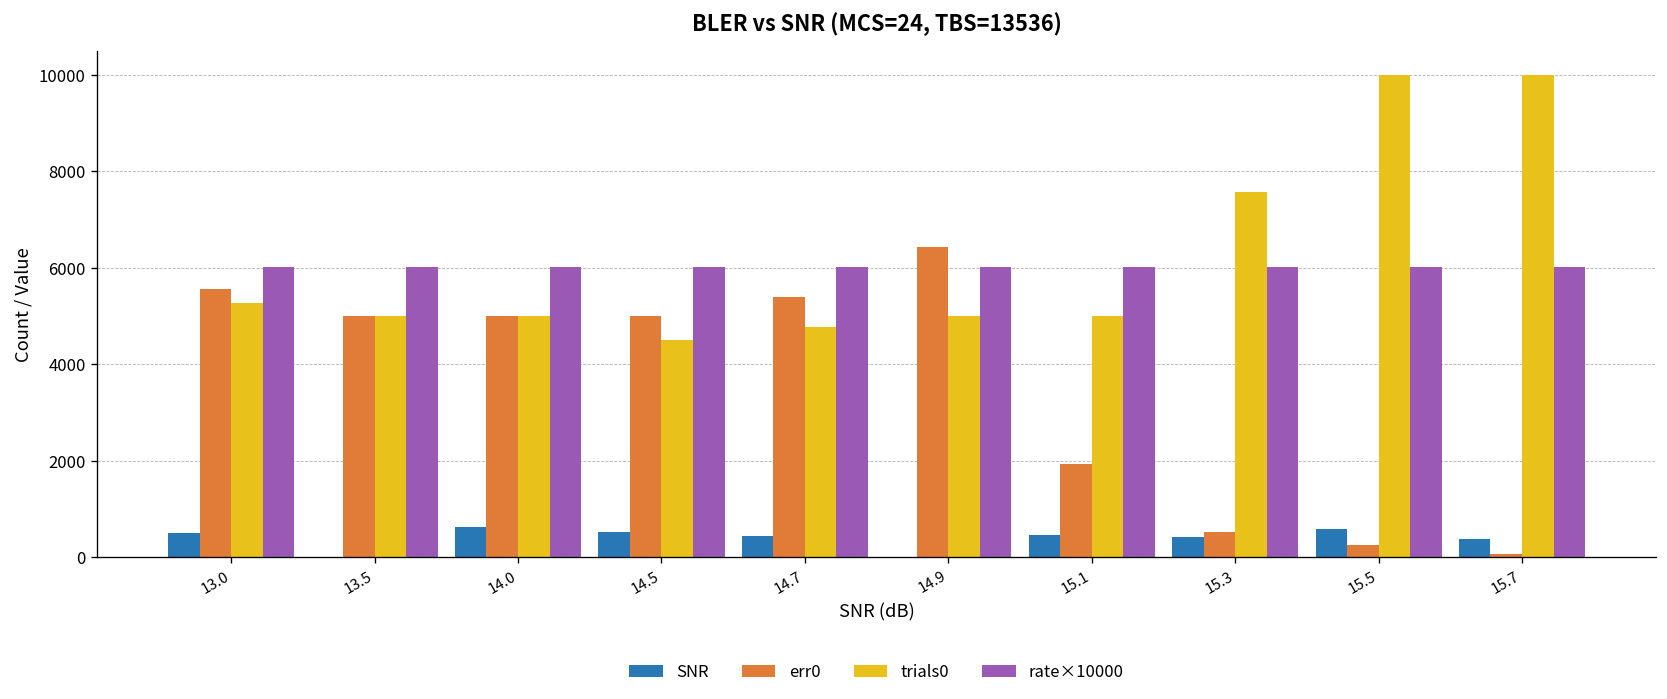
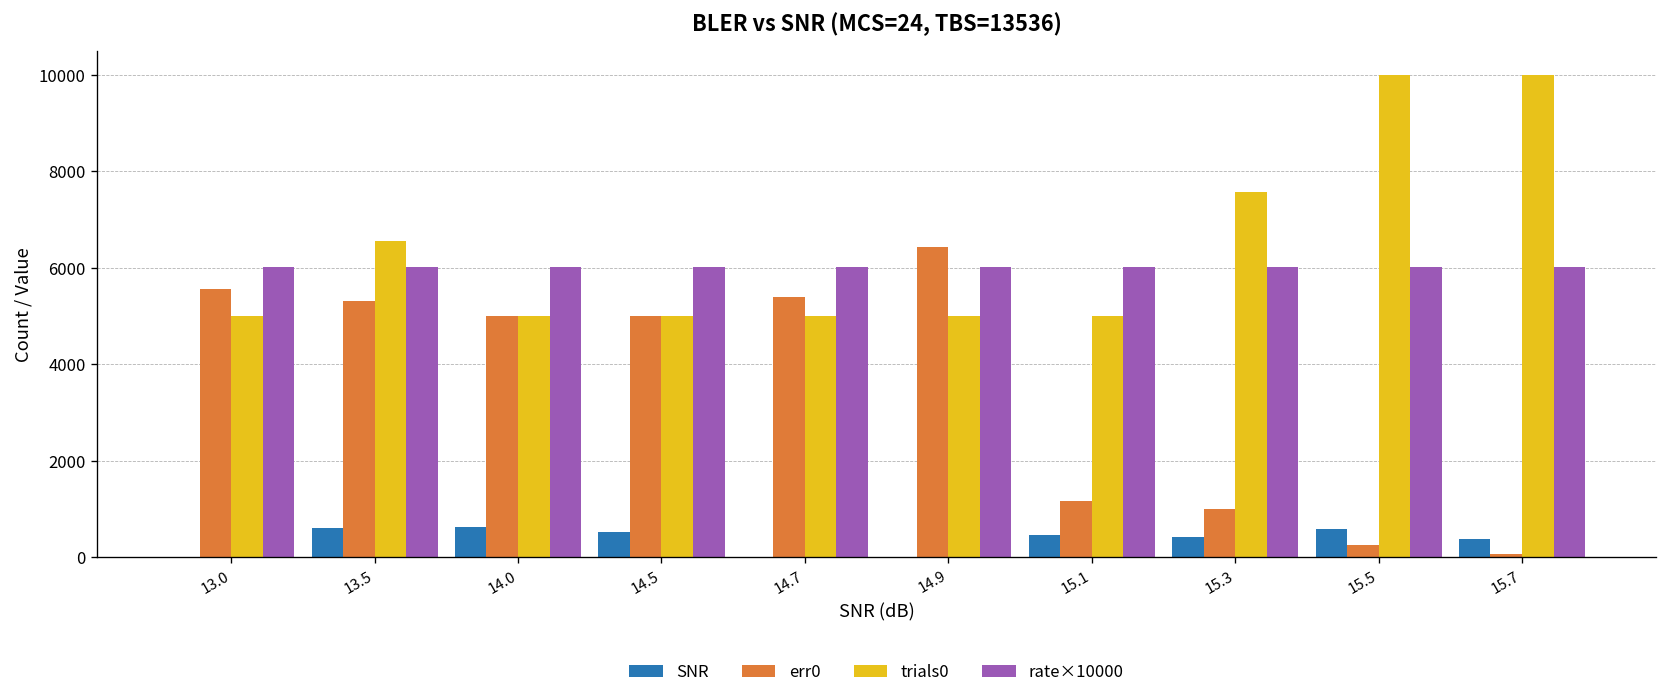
  {
    "SNR": {
-     "13.0": 500,
-     "13.5": 0,
+     "13.0": 0,
+     "13.5": 600,
      "14.0": 600,
      "14.5": 500,
-     "14.7": 400,
+     "14.7": 0,
      "15.1": 500,
      "15.3": 400,
      "15.5": 600,
      "15.7": 400
    },
    "err0": {
      "13.0": 5600,
-     "13.5": 5000,
+     "13.5": 5300,
      "14.0": 5000,
      "14.5": 5000,
      "14.7": 5400,
      "14.9": 6400,
-     "15.1": 1900,
-     "15.3": 500,
+     "15.1": 1200,
+     "15.3": 1000,
      "15.5": 300,
      "15.7": 100
    },
    "trials0": {
-     "13.0": 5300,
-     "13.5": 5000,
+     "13.0": 5000,
+     "13.5": 6500,
      "14.0": 5000,
-     "14.5": 4500,
-     "14.7": 4800,
+     "14.5": 5000,
+     "14.7": 5000,
      "14.9": 5000,
      "15.1": 5000,
      "15.3": 7600,
      "15.5": 10000,
      "15.7": 10000
    },
    "rate×10000": {
      "13.0": 6000,
      "13.5": 6000,
      "14.0": 6000,
      "14.5": 6000,
      "14.7": 6000,
      "14.9": 6000,
      "15.1": 6000,
      "15.3": 6000,
      "15.5": 6000,
      "15.7": 6000
    }
  }
